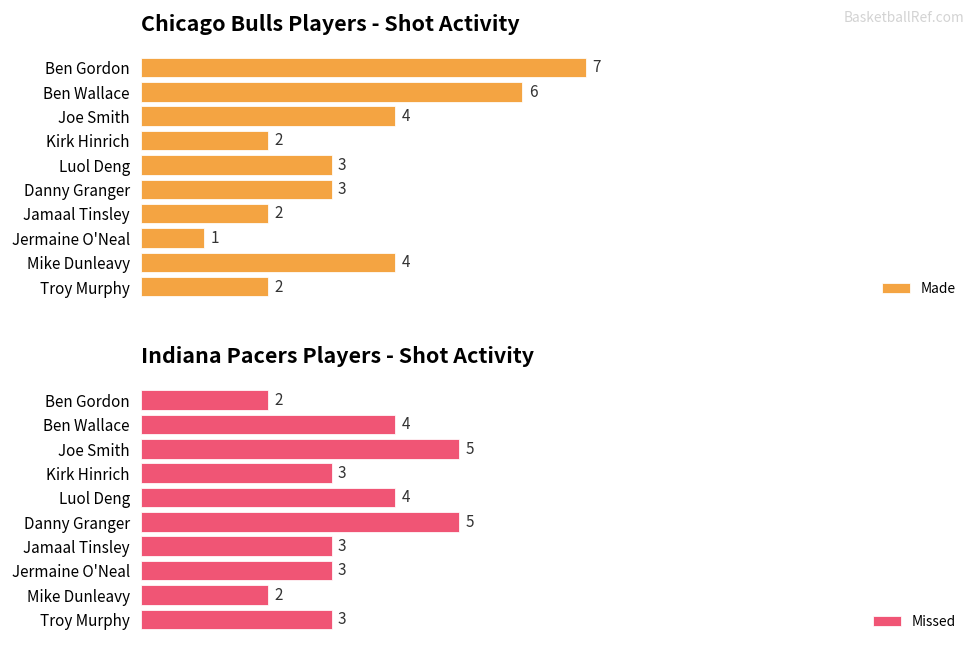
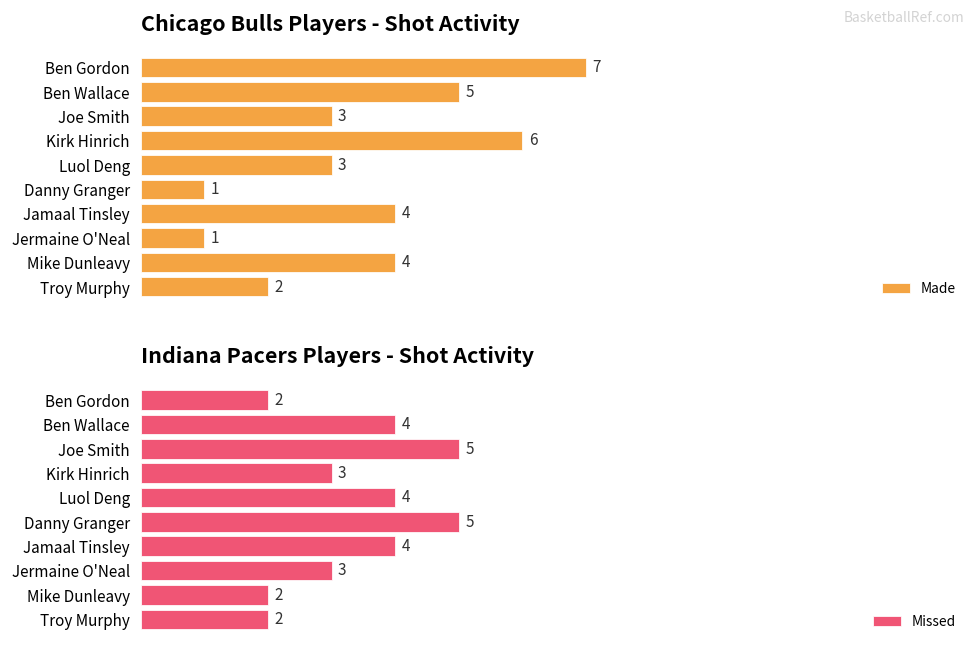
  {
    "Chicago Bulls Players - Shot Activity": {
      "Ben Gordon": 7,
-     "Ben Wallace": 6,
-     "Joe Smith": 4,
-     "Kirk Hinrich": 2,
+     "Ben Wallace": 5,
+     "Joe Smith": 3,
+     "Kirk Hinrich": 6,
      "Luol Deng": 3,
-     "Danny Granger": 3,
-     "Jamaal Tinsley": 2,
+     "Danny Granger": 1,
+     "Jamaal Tinsley": 4,
      "Jermaine O'Neal": 1,
      "Mike Dunleavy": 4,
      "Troy Murphy": 2
    },
    "Indiana Pacers Players - Shot Activity": {
      "Ben Gordon": 2,
      "Ben Wallace": 4,
      "Joe Smith": 5,
      "Kirk Hinrich": 3,
      "Luol Deng": 4,
      "Danny Granger": 5,
-     "Jamaal Tinsley": 3,
+     "Jamaal Tinsley": 4,
      "Jermaine O'Neal": 3,
      "Mike Dunleavy": 2,
-     "Troy Murphy": 3
+     "Troy Murphy": 2
    }
  }
